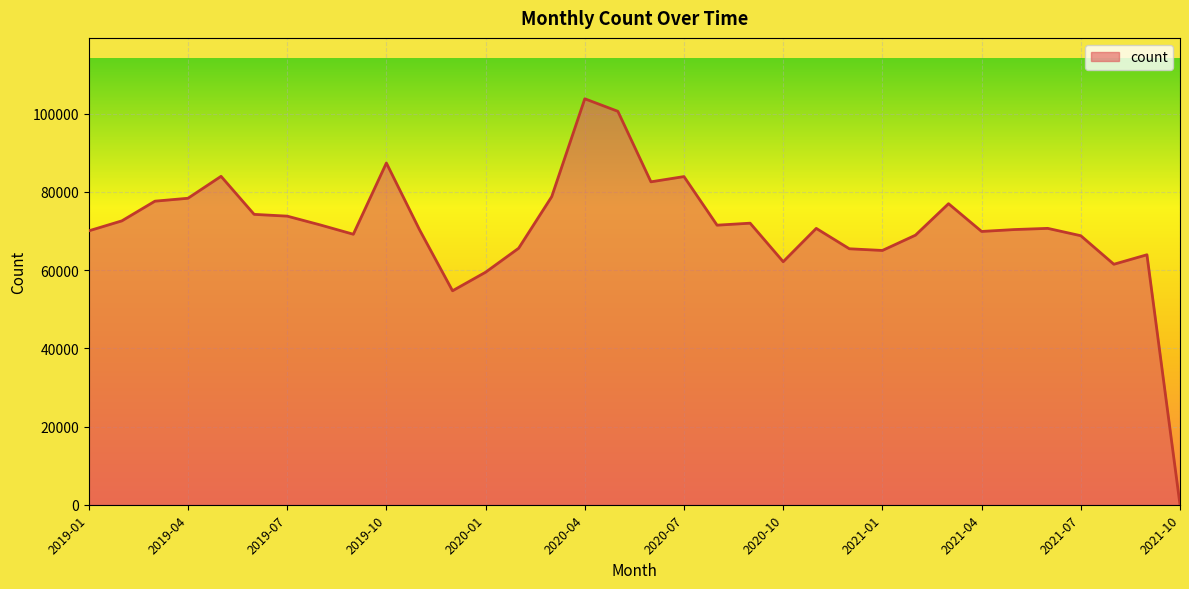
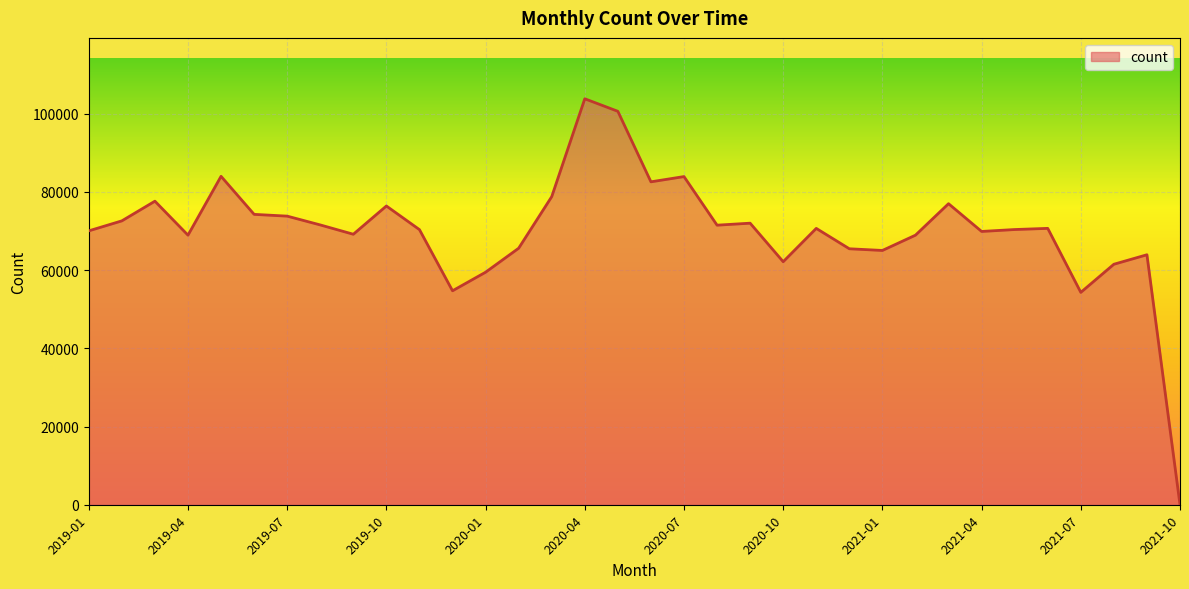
  {
    "2019-01": 70000,
-   "2019-04": 78000,
+   "2019-04": 69000,
    "2019-07": 74000,
-   "2019-10": 87000,
+   "2019-10": 76000,
    "2020-01": 59000,
    "2020-04": 104000,
    "2020-07": 84000,
    "2020-10": 62000,
    "2021-01": 65000,
    "2021-04": 70000,
-   "2021-07": 69000,
+   "2021-07": 54000,
    "2021-10": 0
  }
